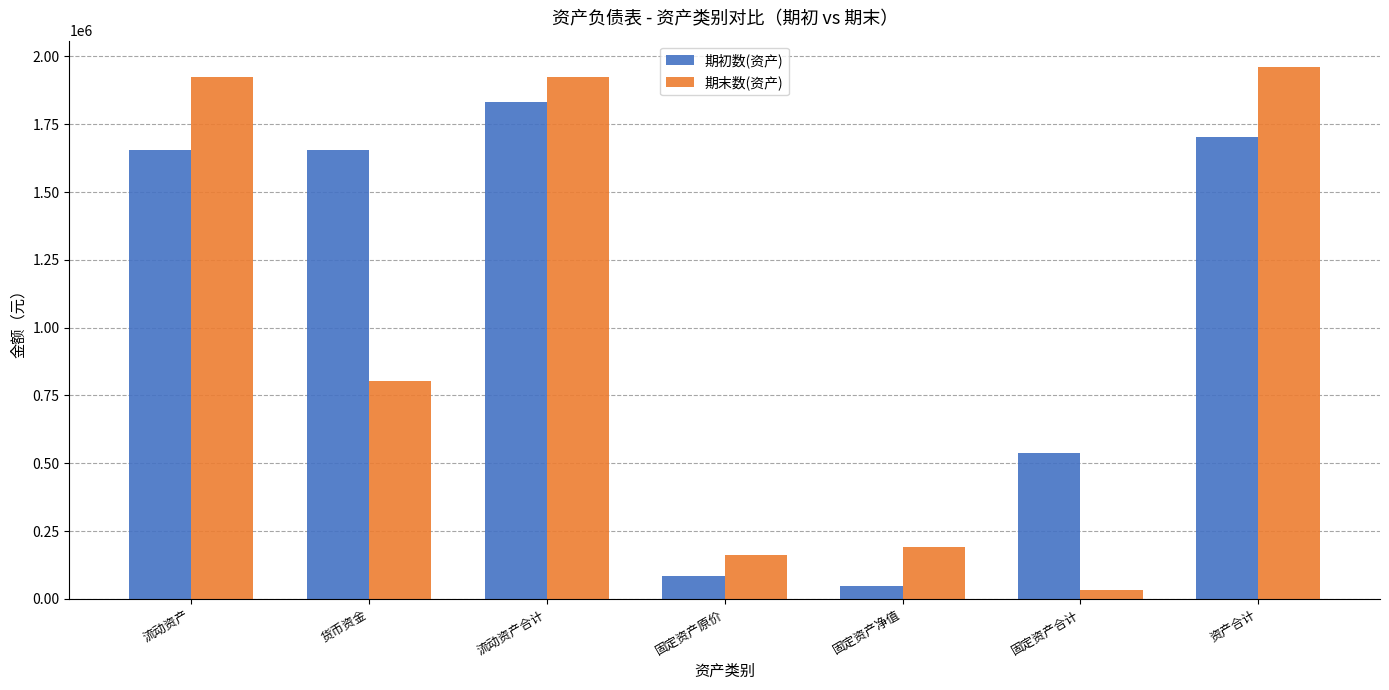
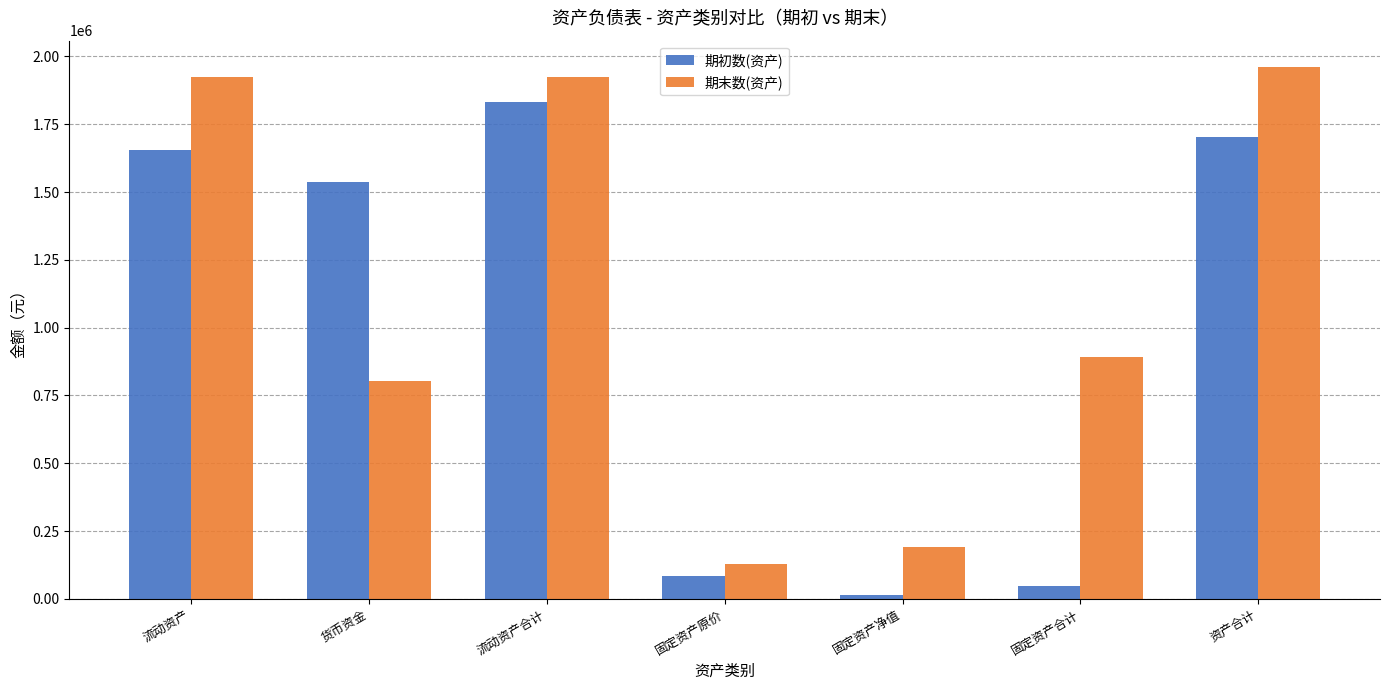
  {
    "期初数(资产)": {
      "流动资产": 1660000,
-     "货币资金": 1660000,
+     "货币资金": 1540000,
      "流动资产合计": 1830000,
      "固定资产原价": 80000,
-     "固定资产净值": 50000,
-     "固定资产合计": 540000,
+     "固定资产净值": 20000,
+     "固定资产合计": 50000,
      "资产合计": 1700000
    },
    "期末数(资产)": {
      "流动资产": 1930000,
      "货币资金": 800000,
      "流动资产合计": 1930000,
-     "固定资产原价": 160000,
+     "固定资产原价": 130000,
      "固定资产净值": 190000,
-     "固定资产合计": 30000,
+     "固定资产合计": 890000,
      "资产合计": 1960000
    }
  }
